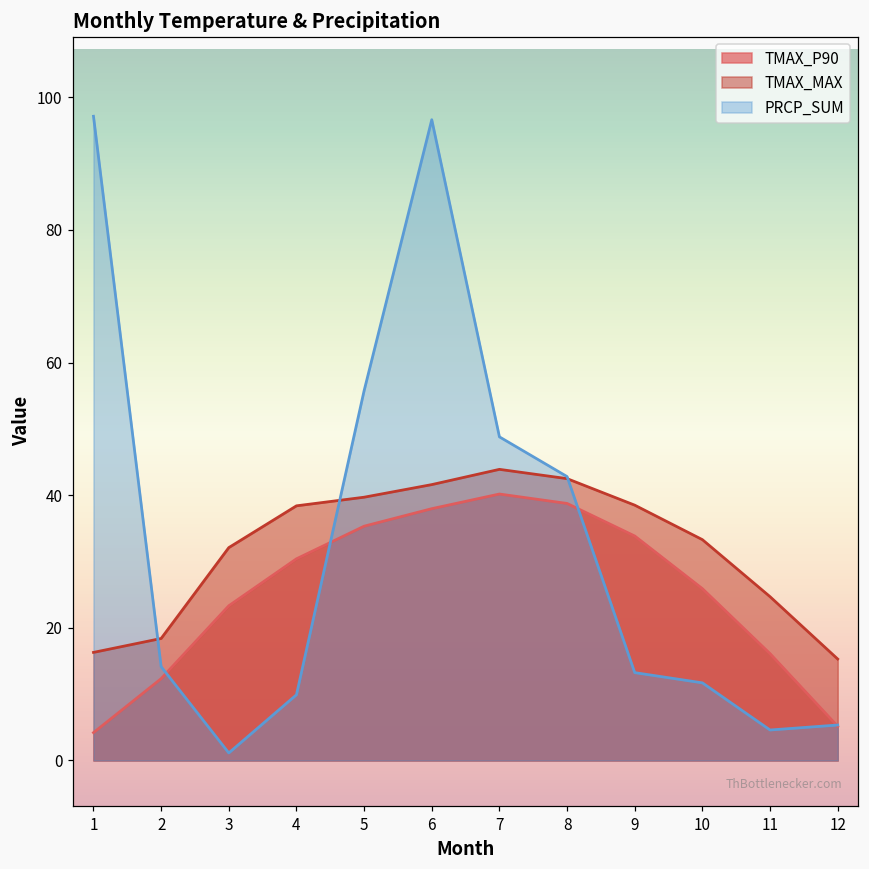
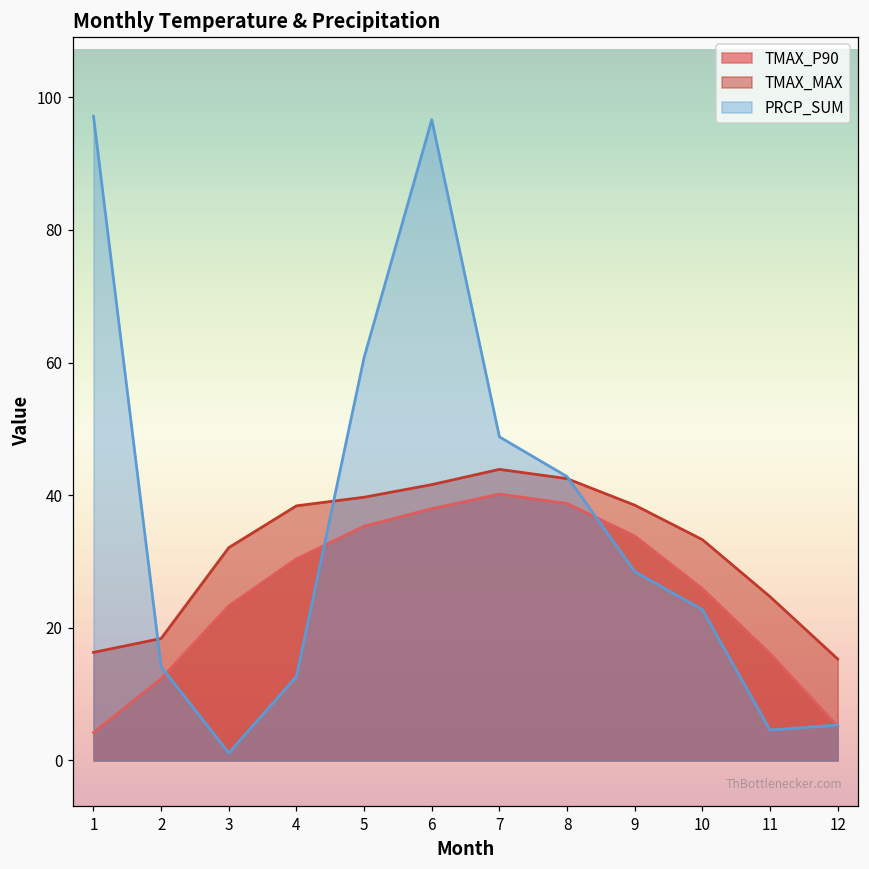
  {
    "PRCP_SUM": {
      "1": 97,
      "2": 14,
      "3": 1,
-     "4": 10,
-     "5": 56,
+     "4": 13,
+     "5": 61,
      "6": 97,
      "7": 49,
-     "9": 13,
-     "10": 12,
+     "9": 28,
+     "10": 23,
      "11": 5
    }
  }
